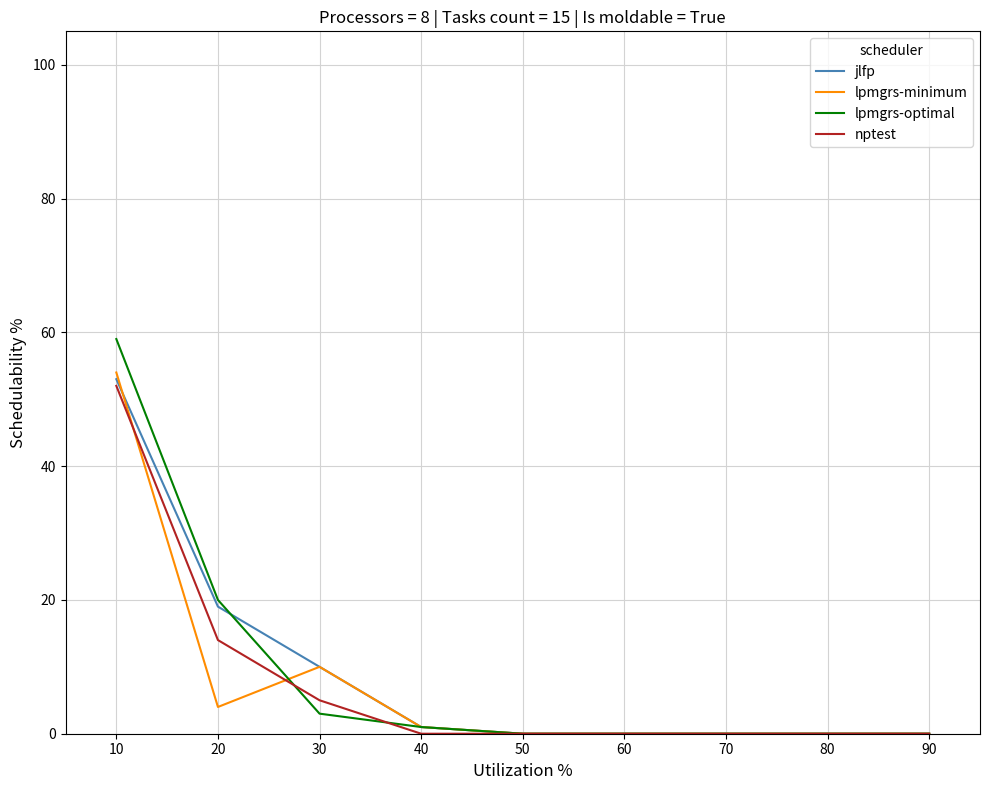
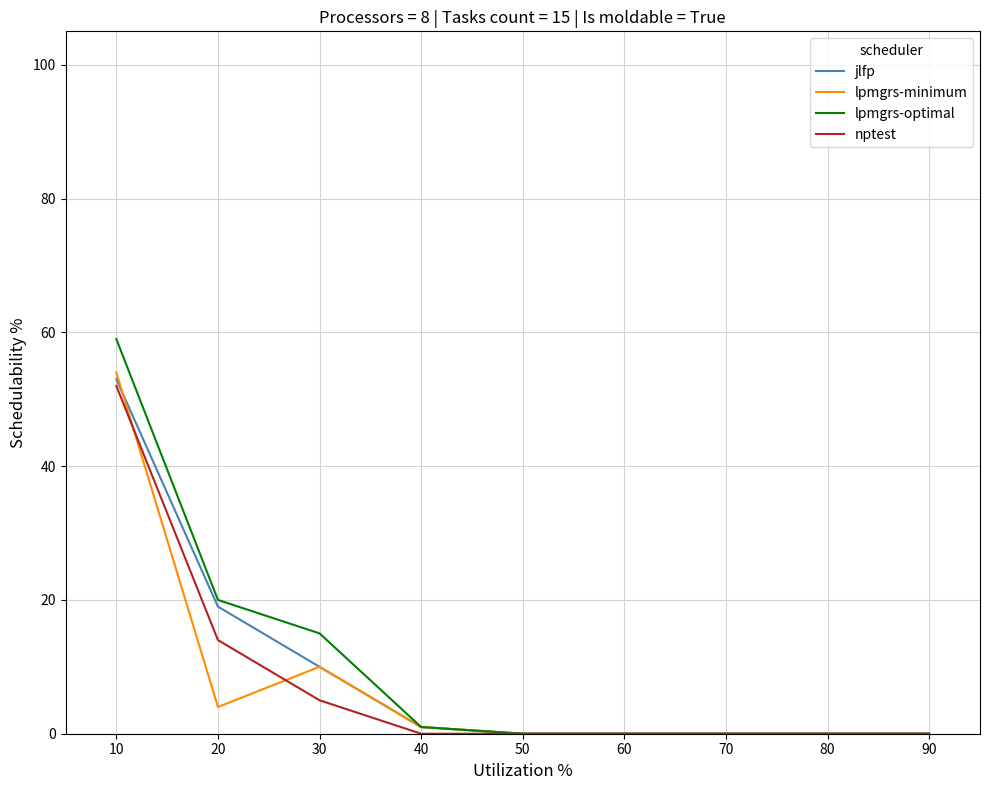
  {
    "jlfp": {
      "10": 53,
      "20": 19
    },
    "lpmgrs-minimum": {
      "10": 54,
      "20": 4
    },
    "lpmgrs-optimal": {
      "10": 59,
      "20": 20,
-     "30": 3
+     "30": 15
    },
    "nptest": {
      "10": 52,
      "20": 14,
      "30": 5,
      "40": 0
    }
  }
